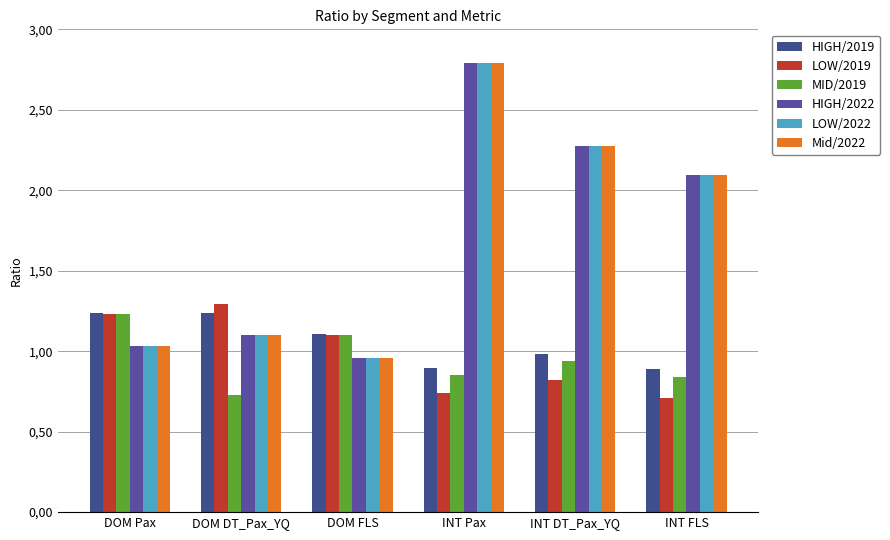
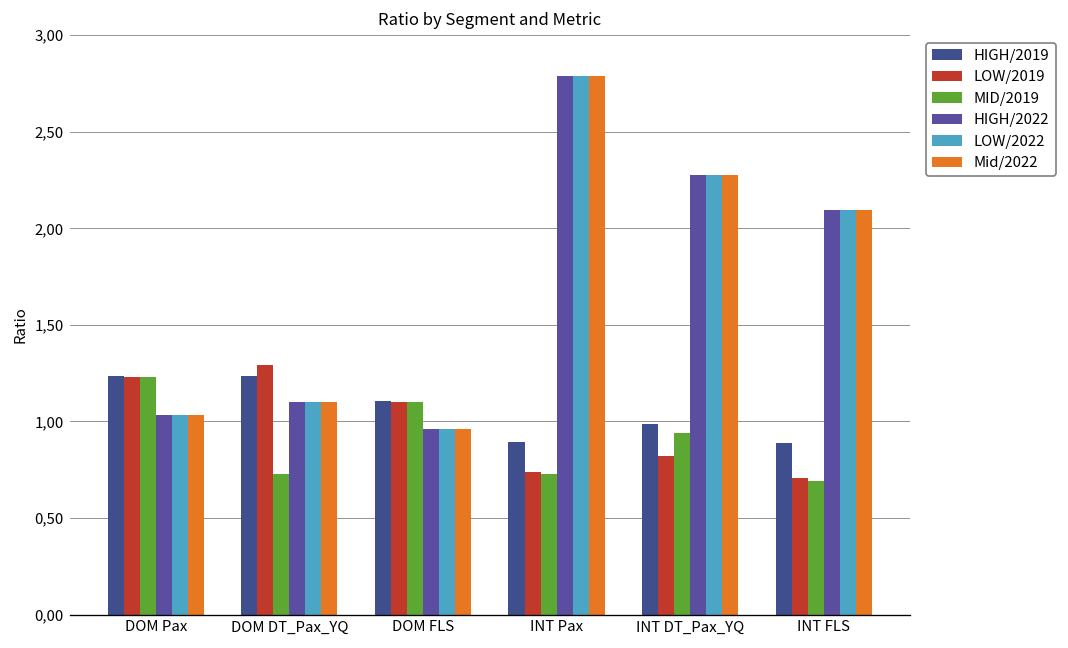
  {
    "LOW/2019": {
      "DOM Pax": 123,
      "DOM DT_Pax_YQ": 129,
      "DOM FLS": 110,
      "INT Pax": 74,
      "INT DT_Pax_YQ": 82,
      "INT FLS": 71
    },
    "MID/2019": {
      "DOM Pax": 123,
      "DOM DT_Pax_YQ": 73,
      "DOM FLS": 110,
-     "INT Pax": 85,
+     "INT Pax": 73,
      "INT DT_Pax_YQ": 94,
-     "INT FLS": 84
+     "INT FLS": 69
    },
    "LOW/2022": {
      "DOM Pax": 103,
      "DOM DT_Pax_YQ": 110,
      "DOM FLS": 96,
      "INT Pax": 279,
      "INT DT_Pax_YQ": 228,
      "INT FLS": 210
    },
    "Mid/2022": {
      "DOM Pax": 103,
      "DOM DT_Pax_YQ": 110,
      "DOM FLS": 96,
      "INT Pax": 279,
      "INT DT_Pax_YQ": 228,
      "INT FLS": 210
    }
  }
